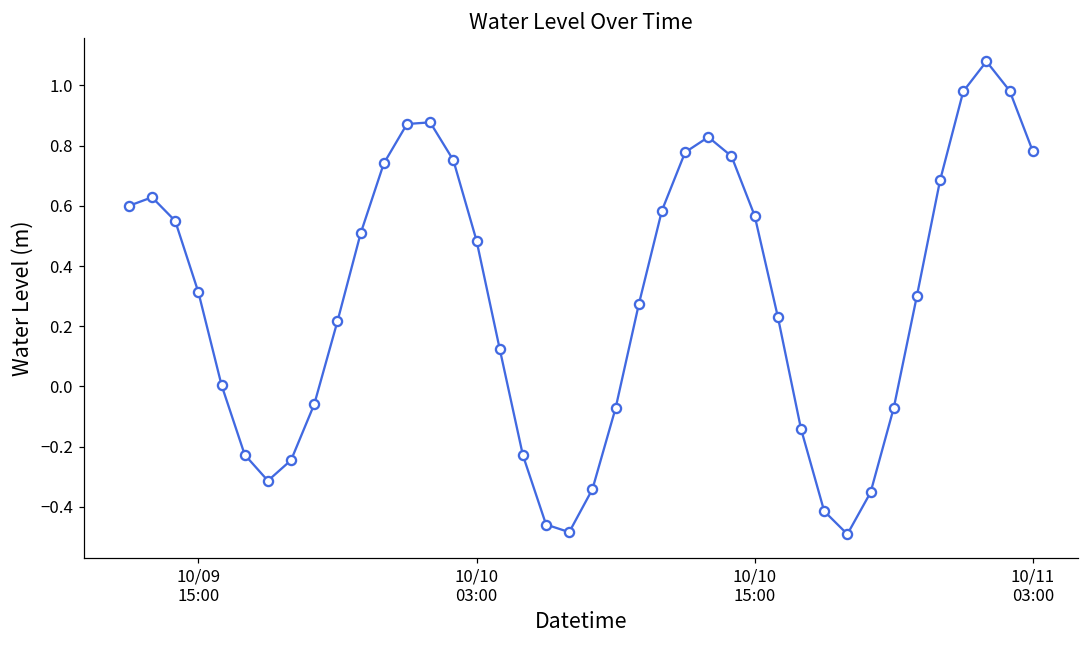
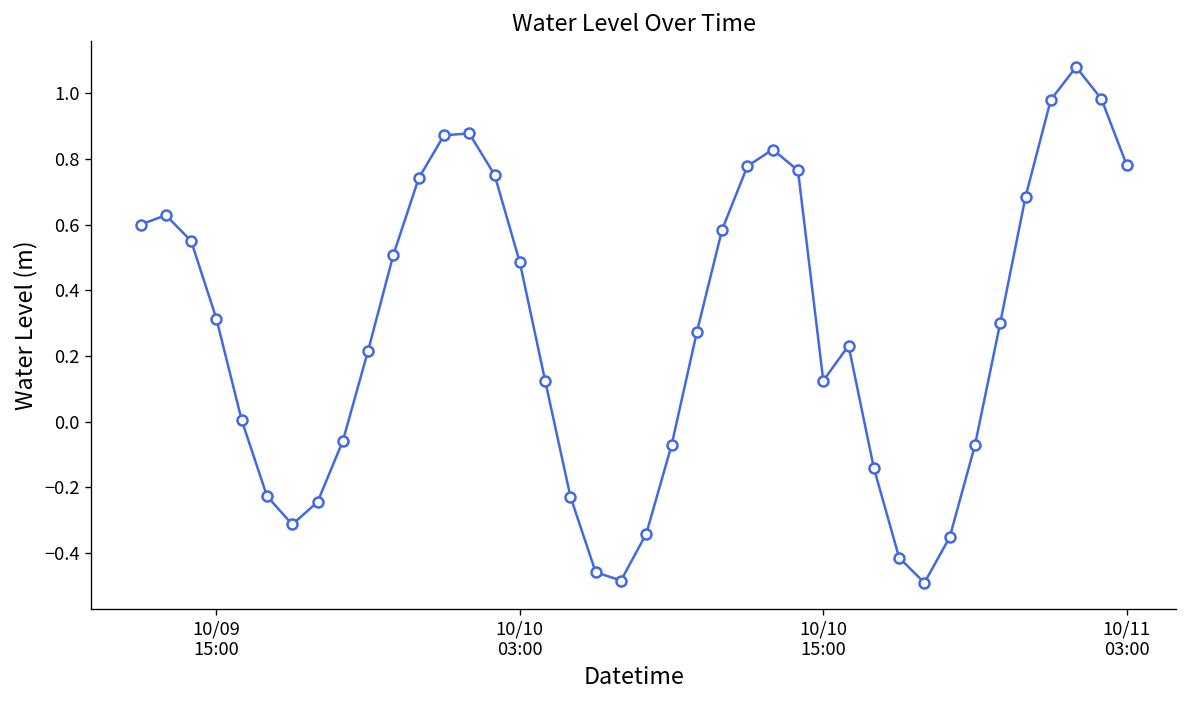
  {
    "10/09 15:00": 0.31,
    "10/10 03:00": 0.48,
-   "10/10 15:00": 0.57,
+   "10/10 15:00": 0.12,
    "10/11 03:00": 0.78
  }
